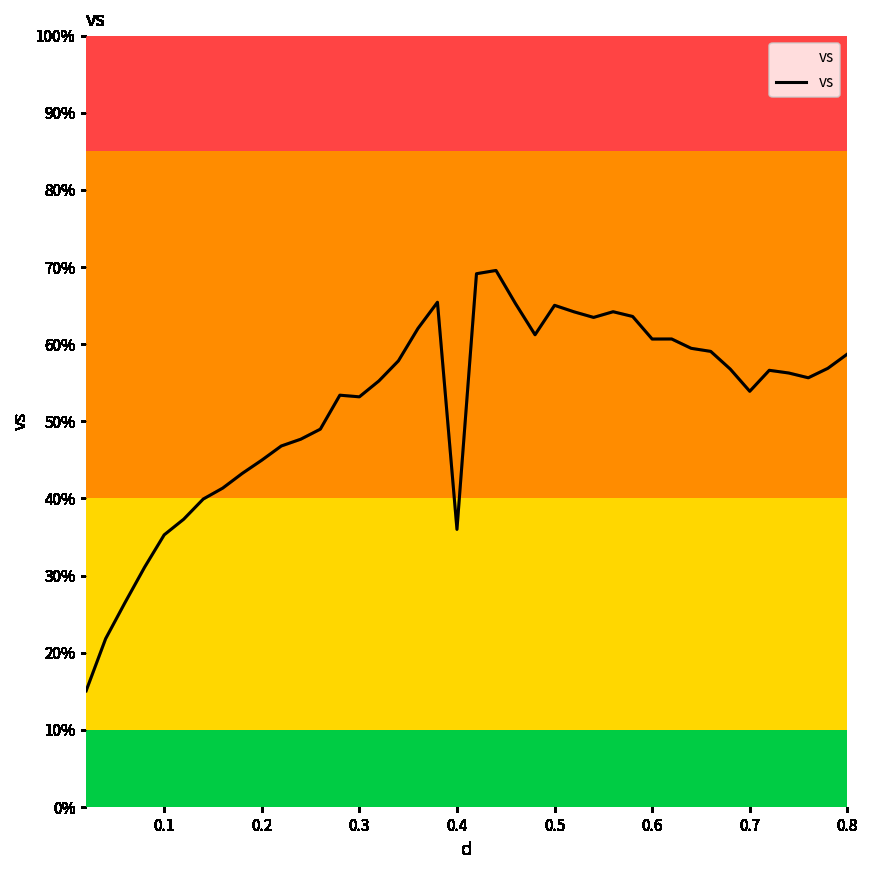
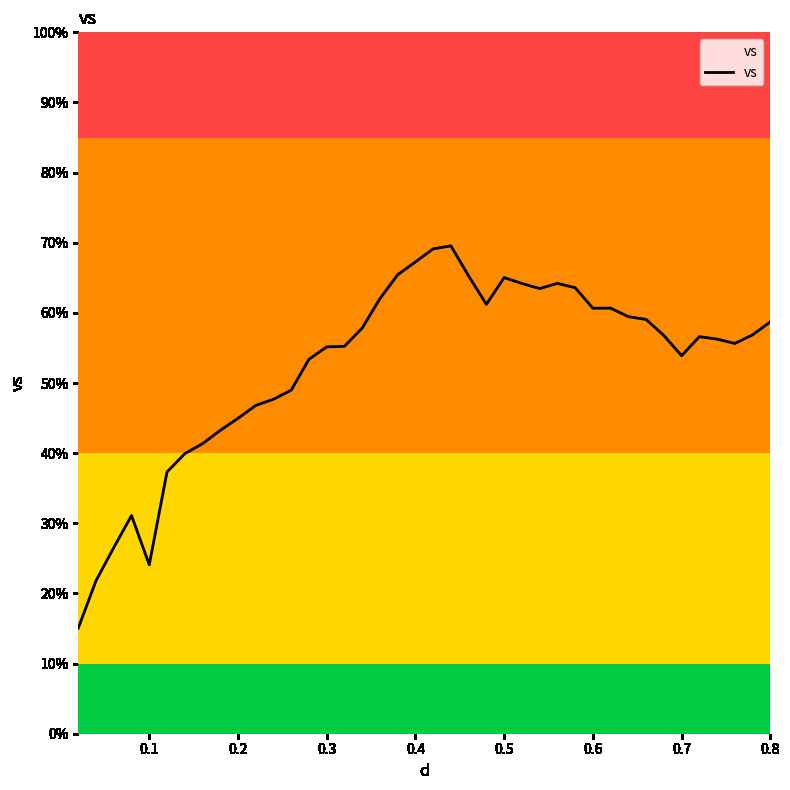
  {
-   "0.1": "35%",
+   "0.1": "24%",
    "0.2": "45%",
-   "0.3": "53%",
-   "0.4": "36%",
+   "0.3": "55%",
+   "0.4": "67%",
    "0.5": "65%",
    "0.6": "61%",
    "0.7": "54%",
    "0.8": "59%"
  }
